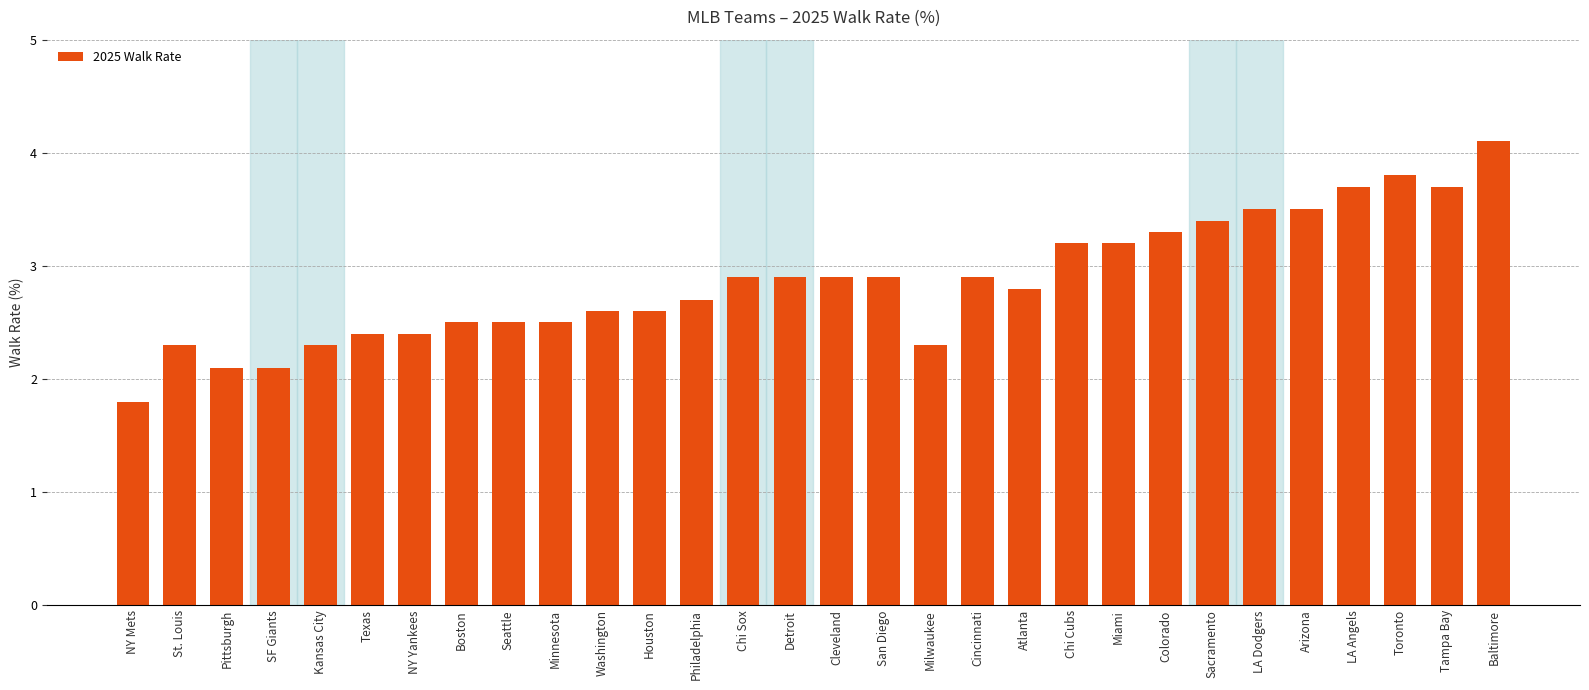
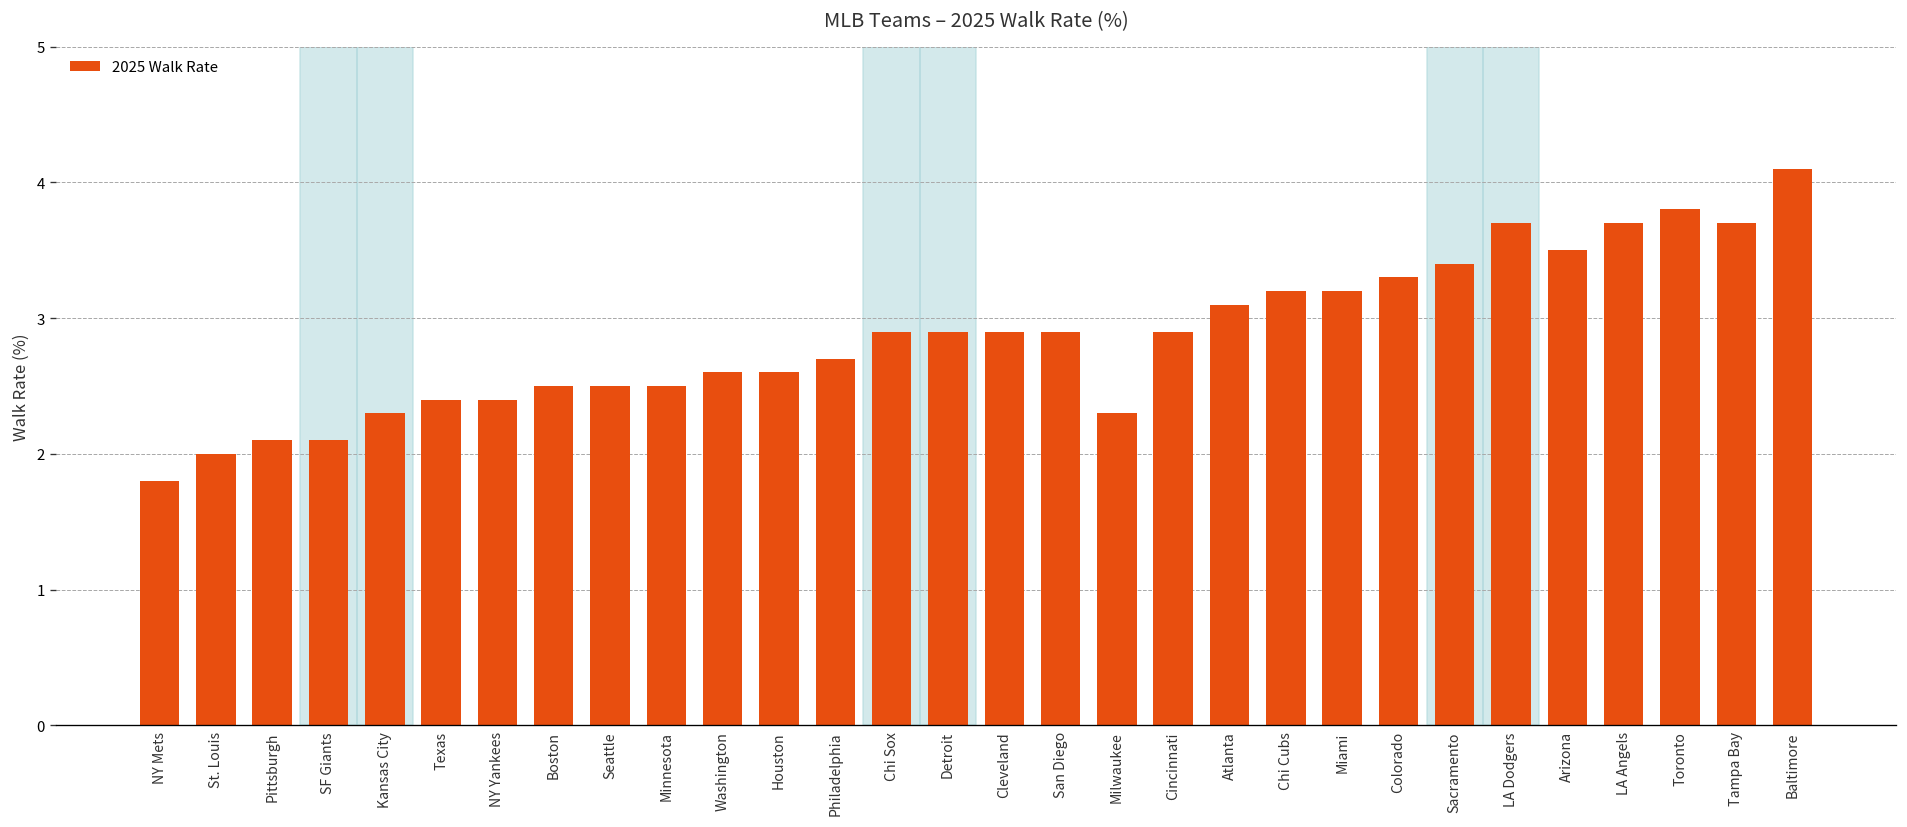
  {
    "NY Mets": 1.8,
-   "St. Louis": 2.3,
+   "St. Louis": 2.0,
    "Pittsburgh": 2.1,
    "SF Giants": 2.1,
    "Kansas City": 2.3,
    "Texas": 2.4,
    "NY Yankees": 2.4,
    "Boston": 2.5,
    "Seattle": 2.5,
    "Minnesota": 2.5,
    "Washington": 2.6,
    "Houston": 2.6,
    "Philadelphia": 2.7,
    "Chi Sox": 2.9,
    "Detroit": 2.9,
    "Cleveland": 2.9,
    "San Diego": 2.9,
    "Milwaukee": 2.3,
    "Cincinnati": 2.9,
-   "Atlanta": 2.8,
+   "Atlanta": 3.1,
    "Chi Cubs": 3.2,
    "Miami": 3.2,
    "Colorado": 3.3,
    "Sacramento": 3.4,
-   "LA Dodgers": 3.5,
+   "LA Dodgers": 3.7,
    "Arizona": 3.5,
    "LA Angels": 3.7,
    "Toronto": 3.8,
    "Tampa Bay": 3.7,
    "Baltimore": 4.1
  }
